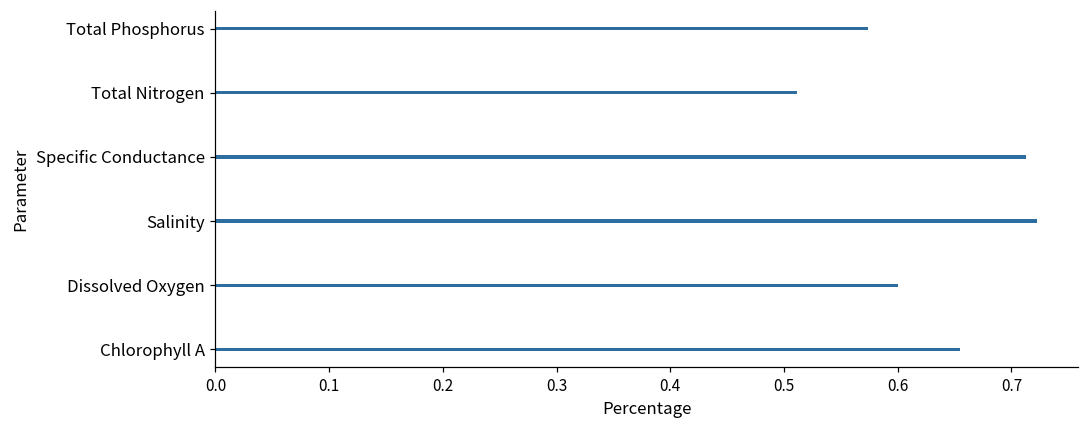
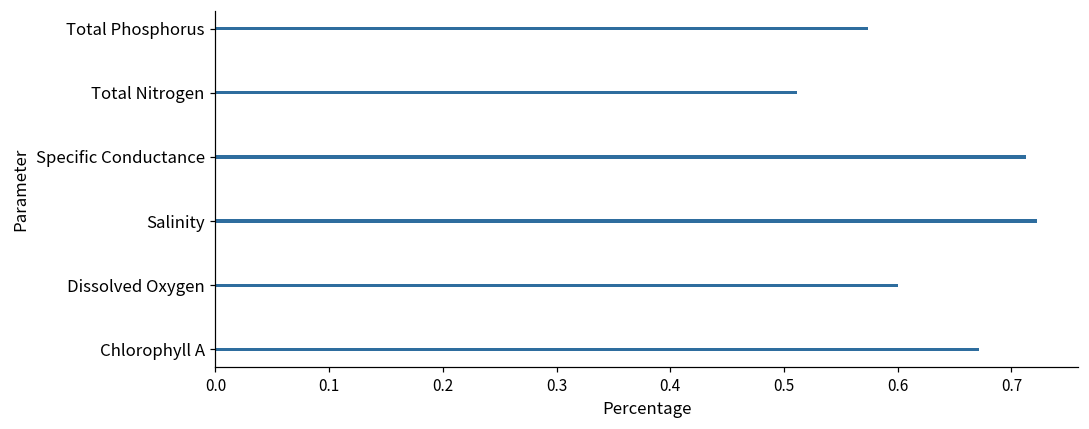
  {
    "Total Phosphorus": 0.574,
    "Total Nitrogen": 0.512,
    "Specific Conductance": 0.713,
    "Salinity": 0.722,
    "Dissolved Oxygen": 0.601,
-   "Chlorophyll A": 0.655
+   "Chlorophyll A": 0.671
  }
